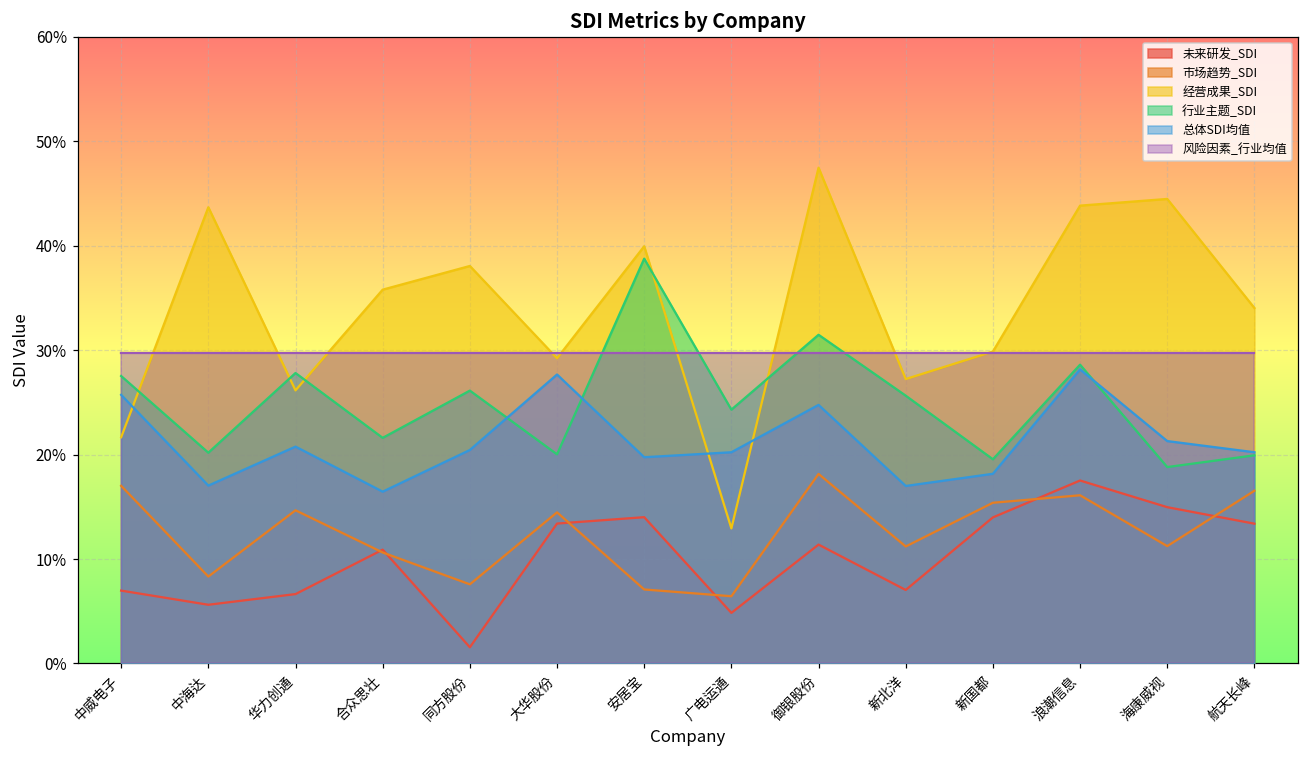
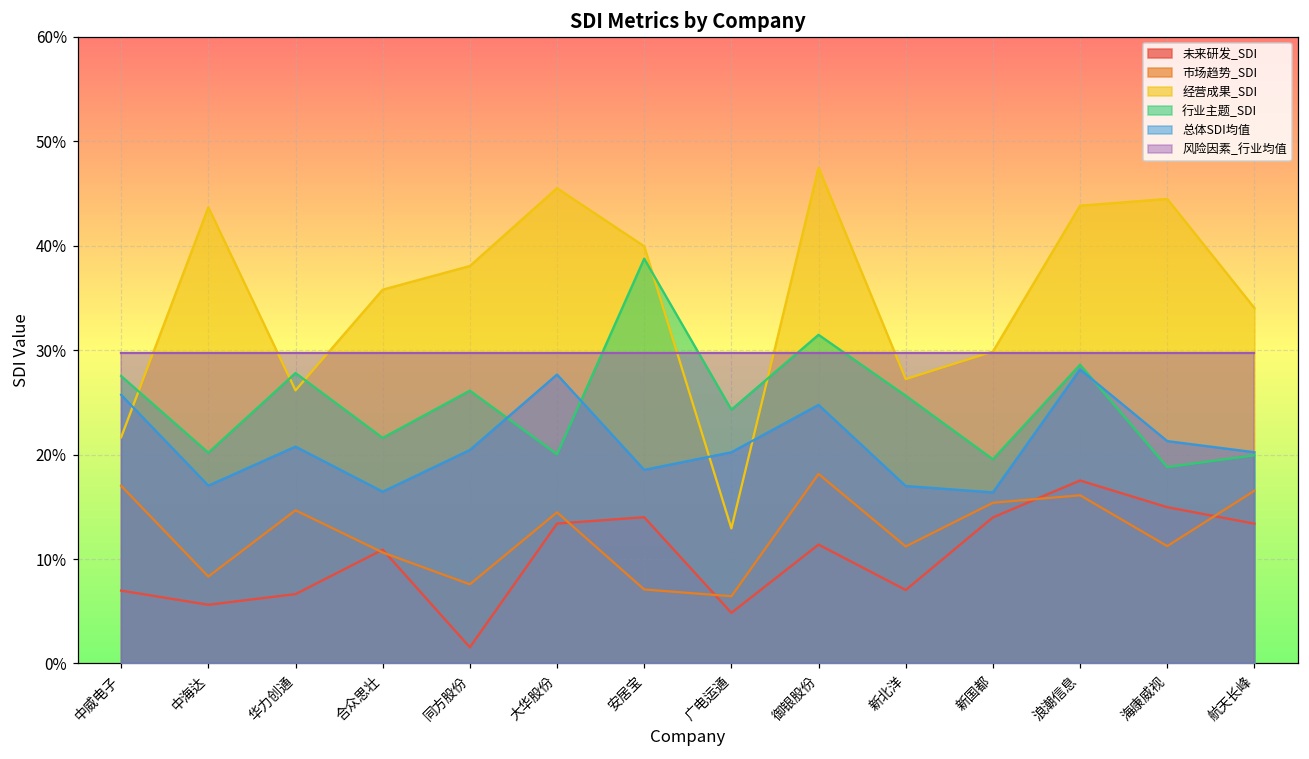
  {
    "经营成果_SDI": {
      "中威电子": "22%",
      "中海达": "44%",
      "华力创通": "26%",
      "合众思壮": "36%",
      "同方股份": "38%",
-     "大华股份": "29%",
+     "大华股份": "45%",
      "安居宝": "40%",
      "广电运通": "13%",
      "御银股份": "47%",
      "新北洋": "27%",
      "浪潮信息": "44%",
      "海康威视": "44%",
      "航天长峰": "34%"
    },
    "行业主题_SDI": {
      "中威电子": "28%",
      "中海达": "20%",
      "华力创通": "28%",
      "合众思壮": "22%",
      "同方股份": "26%",
      "大华股份": "20%",
      "安居宝": "39%",
      "广电运通": "24%",
      "御银股份": "31%",
      "新北洋": "26%",
      "新国都": "20%",
      "浪潮信息": "29%",
      "海康威视": "19%",
      "航天长峰": "20%"
    },
    "总体SDI均值": {
      "中威电子": "26%",
      "中海达": "17%",
      "华力创通": "21%",
      "合众思壮": "16%",
      "同方股份": "20%",
      "大华股份": "28%",
-     "安居宝": "20%",
+     "安居宝": "19%",
      "广电运通": "20%",
      "御银股份": "25%",
      "新北洋": "17%",
-     "新国都": "18%",
+     "新国都": "16%",
      "浪潮信息": "28%",
      "海康威视": "21%",
      "航天长峰": "20%"
    },
    "风险因素_行业均值": {
      "中威电子": "30%",
      "中海达": "30%",
      "华力创通": "30%",
      "合众思壮": "30%",
      "同方股份": "30%",
      "大华股份": "30%",
      "安居宝": "30%",
      "广电运通": "30%",
      "御银股份": "30%",
      "新北洋": "30%",
      "浪潮信息": "30%",
      "海康威视": "30%",
      "航天长峰": "30%"
    }
  }
